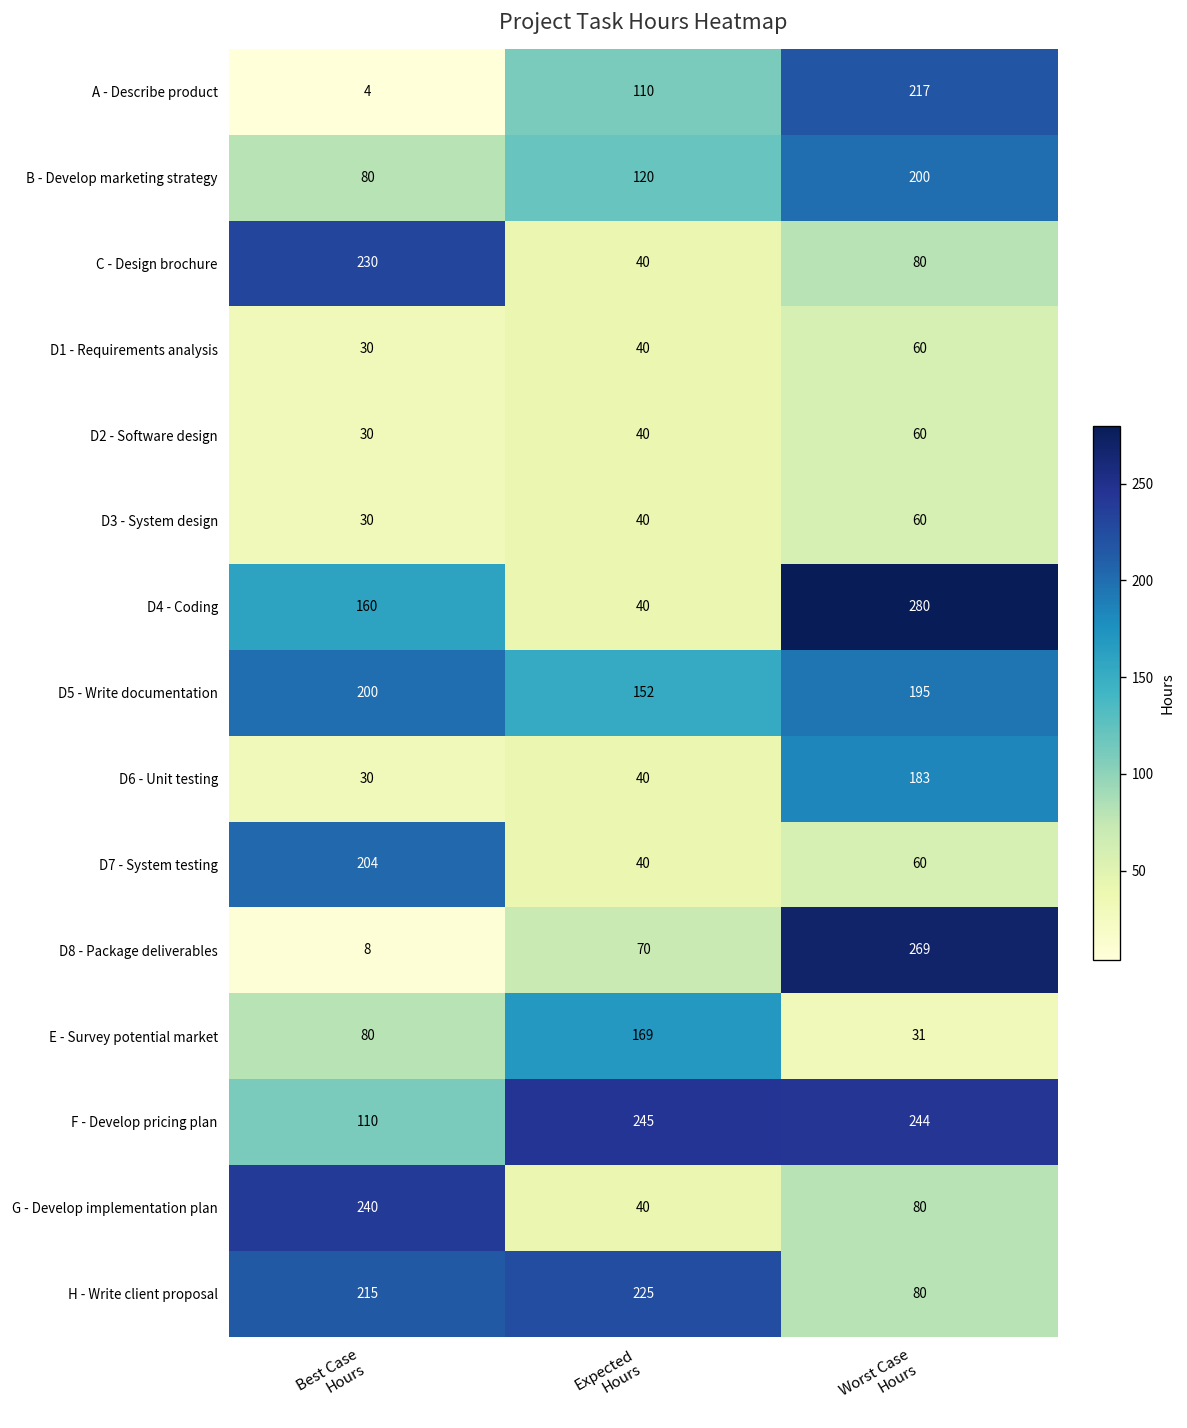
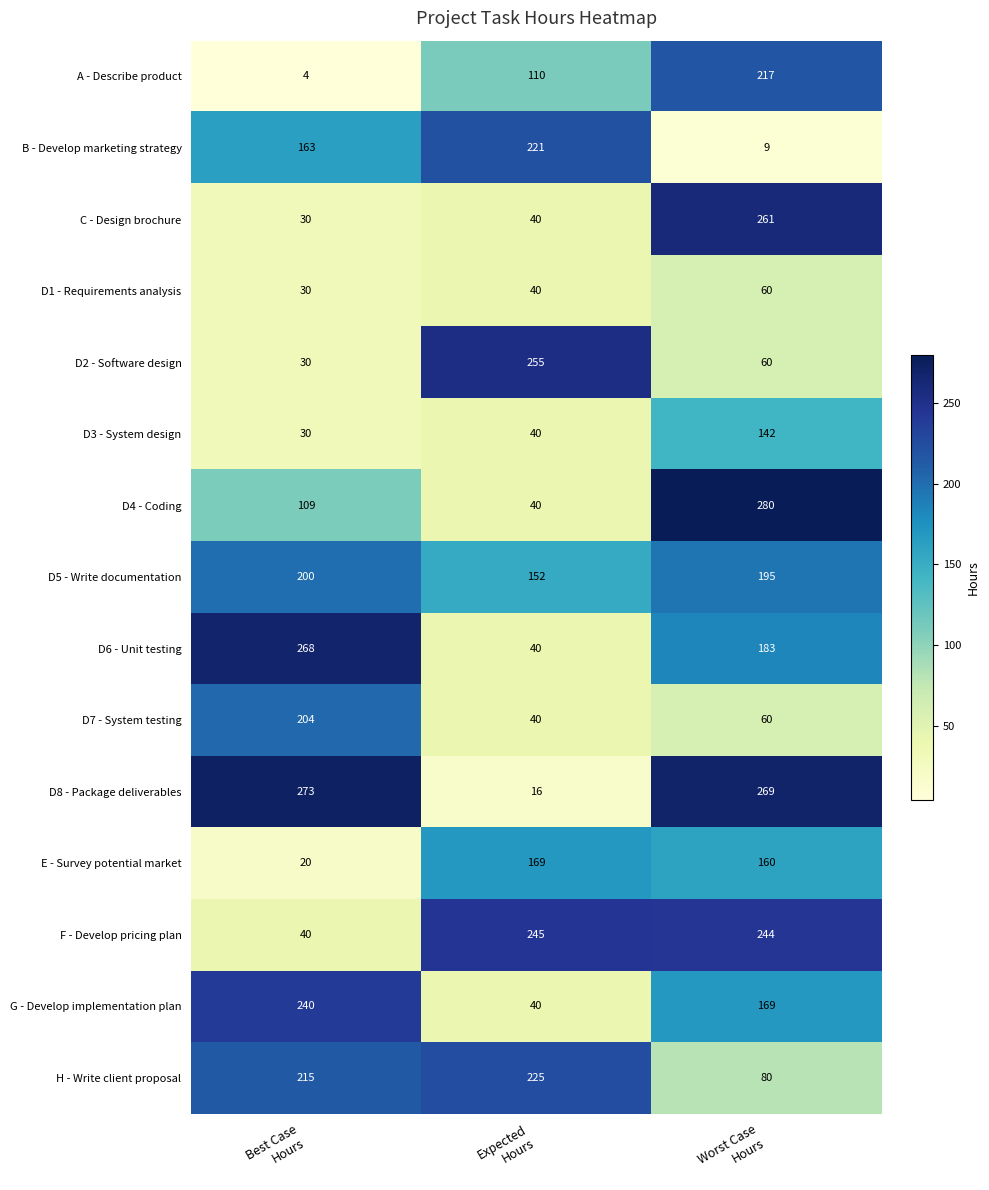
  {
    "A - Describe product": {
      "Best Case Hours": 4,
      "Expected Hours": 110,
      "Worst Case Hours": 217
    },
    "B - Develop marketing strategy": {
-     "Best Case Hours": 80,
-     "Expected Hours": 120,
-     "Worst Case Hours": 200
+     "Best Case Hours": 163,
+     "Expected Hours": 221,
+     "Worst Case Hours": 9
    },
    "C - Design brochure": {
-     "Best Case Hours": 230,
+     "Best Case Hours": 30,
      "Expected Hours": 40,
-     "Worst Case Hours": 80
+     "Worst Case Hours": 261
    },
    "D1 - Requirements analysis": {
      "Best Case Hours": 30,
      "Expected Hours": 40,
      "Worst Case Hours": 60
    },
    "D2 - Software design": {
      "Best Case Hours": 30,
-     "Expected Hours": 40,
+     "Expected Hours": 255,
      "Worst Case Hours": 60
    },
    "D3 - System design": {
      "Best Case Hours": 30,
      "Expected Hours": 40,
-     "Worst Case Hours": 60
+     "Worst Case Hours": 142
    },
    "D4 - Coding": {
-     "Best Case Hours": 160,
+     "Best Case Hours": 109,
      "Expected Hours": 40,
      "Worst Case Hours": 280
    },
    "D5 - Write documentation": {
      "Best Case Hours": 200,
      "Expected Hours": 152,
      "Worst Case Hours": 195
    },
    "D6 - Unit testing": {
-     "Best Case Hours": 30,
+     "Best Case Hours": 268,
      "Expected Hours": 40,
      "Worst Case Hours": 183
    },
    "D7 - System testing": {
      "Best Case Hours": 204,
      "Expected Hours": 40,
      "Worst Case Hours": 60
    },
    "D8 - Package deliverables": {
-     "Best Case Hours": 8,
-     "Expected Hours": 70,
+     "Best Case Hours": 273,
+     "Expected Hours": 16,
      "Worst Case Hours": 269
    },
    "E - Survey potential market": {
-     "Best Case Hours": 80,
+     "Best Case Hours": 20,
      "Expected Hours": 169,
-     "Worst Case Hours": 31
+     "Worst Case Hours": 160
    },
    "F - Develop pricing plan": {
-     "Best Case Hours": 110,
+     "Best Case Hours": 40,
      "Expected Hours": 245,
      "Worst Case Hours": 244
    },
    "G - Develop implementation plan": {
      "Best Case Hours": 240,
      "Expected Hours": 40,
-     "Worst Case Hours": 80
+     "Worst Case Hours": 169
    },
    "H - Write client proposal": {
      "Best Case Hours": 215,
      "Expected Hours": 225,
      "Worst Case Hours": 80
    }
  }
